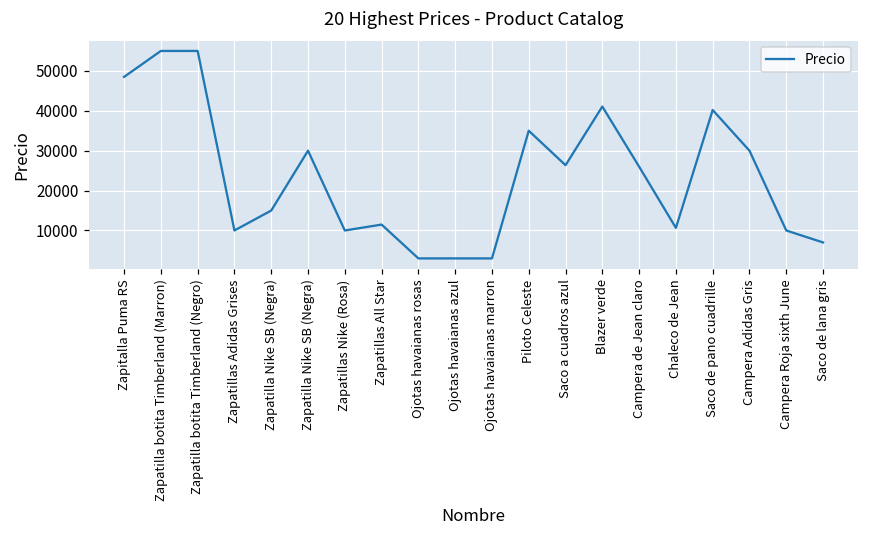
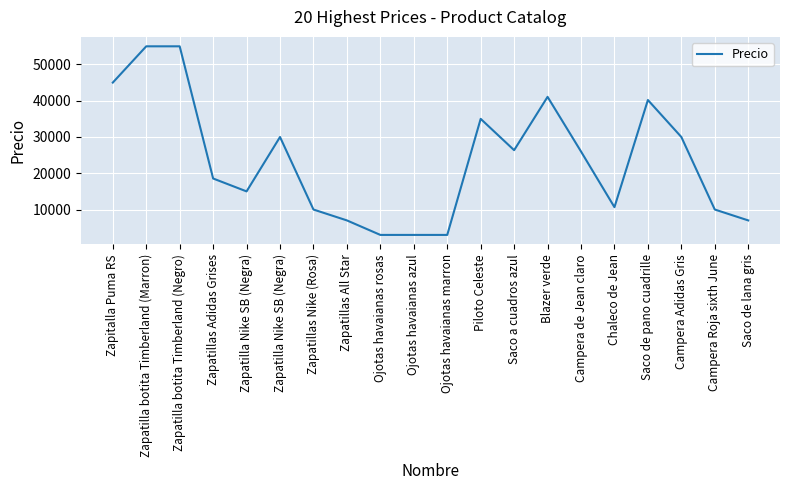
  {
-   "Zapitalla Puma RS": 48000,
+   "Zapitalla Puma RS": 45000,
    "Zapatilla botita Timberland (Marron)": 55000,
    "Zapatilla botita Timberland (Negro)": 55000,
-   "Zapatillas Adidas Grises": 10000,
+   "Zapatillas Adidas Grises": 19000,
    "Zapatillas Nike (Rosa)": 10000,
-   "Zapatillas All Star": 11000,
+   "Zapatillas All Star": 7000,
    "Ojotas havaianas rosas": 3000,
    "Ojotas havaianas azul": 3000,
    "Ojotas havaianas marron": 3000,
    "Piloto Celeste": 35000,
    "Saco a cuadros azul": 26000,
    "Blazer verde": 41000,
    "Campera de Jean claro": 26000,
    "Chaleco de Jean": 11000,
    "Saco de pano cuadrille": 40000,
    "Campera Adidas Gris": 30000,
    "Campera Roja sixth June": 10000,
    "Saco de lana gris": 7000
  }
